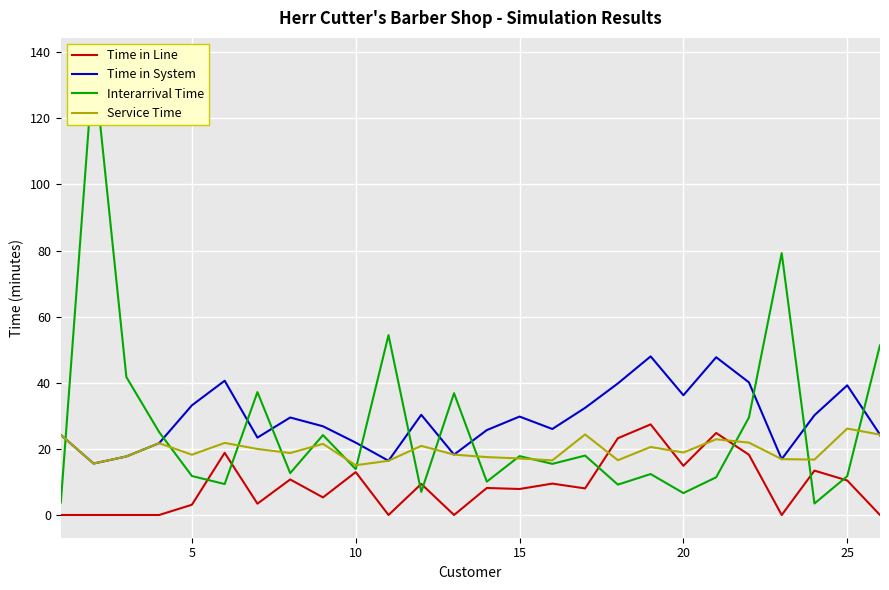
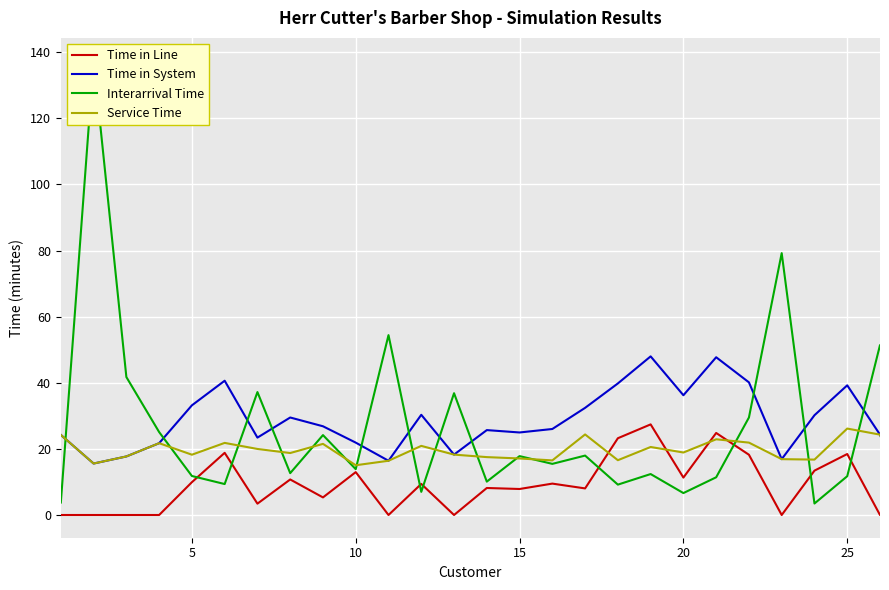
  {
    "Time in Line": {
-     "5": 3,
+     "5": 10,
      "10": 13,
      "15": 8,
-     "20": 15,
-     "25": 10
+     "20": 11,
+     "25": 18
    },
    "Time in System": {
      "5": 33,
      "10": 22,
-     "15": 30,
+     "15": 25,
      "20": 36,
      "25": 39
    },
    "Interarrival Time": {
      "5": 12,
      "10": 14,
      "20": 7,
      "25": 12
    },
    "Service Time": {
      "5": 18,
      "10": 15,
      "20": 19,
      "25": 26
    }
  }
